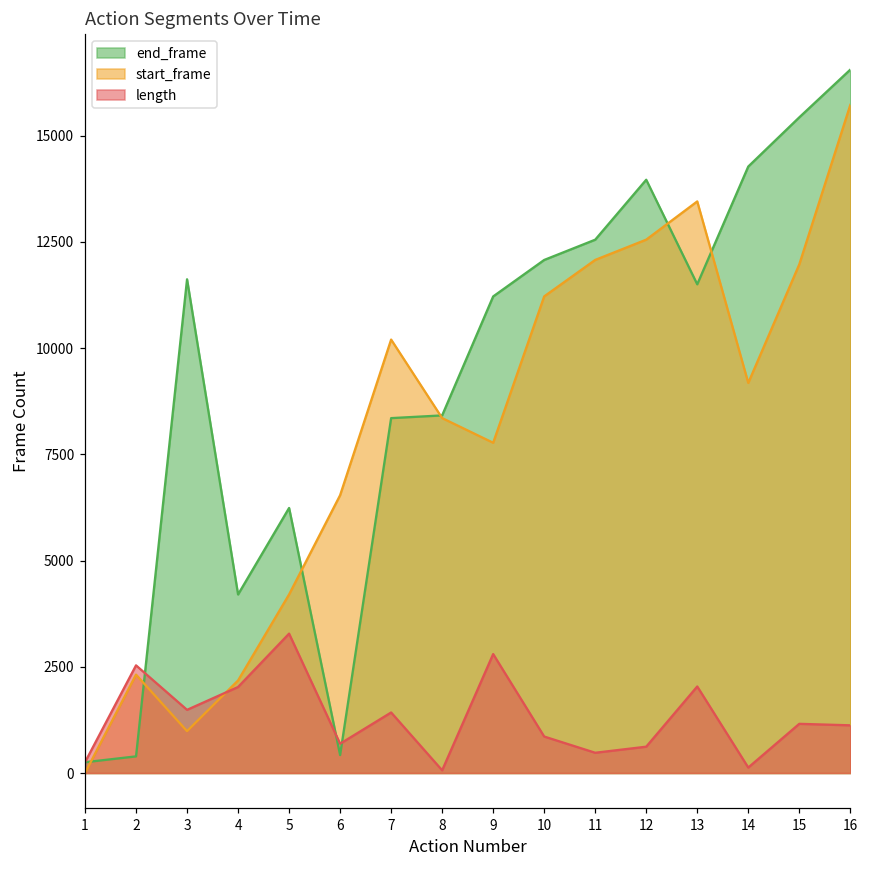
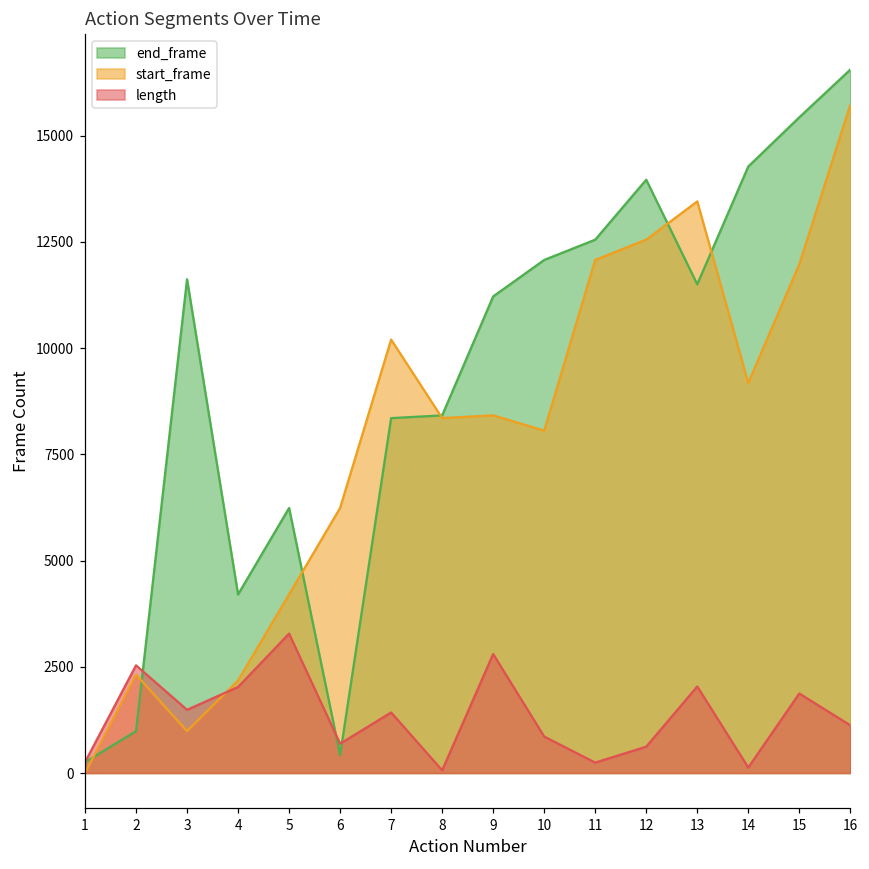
  {
    "end_frame": {
-     "2": 400,
+     "2": 1000,
      "3": 11600,
      "4": 4200,
      "5": 6200,
      "6": 400,
      "7": 8400,
      "9": 11200,
      "10": 12100,
      "11": 12600,
      "12": 14000,
      "13": 11500,
      "14": 14300,
      "15": 15400,
      "16": 16600
    },
    "start_frame": {
      "1": 0,
      "2": 2300,
      "3": 1000,
      "4": 2200,
      "5": 4200,
-     "6": 6500,
+     "6": 6200,
      "7": 10200,
-     "9": 7800,
-     "10": 11200,
+     "9": 8400,
+     "10": 8100,
      "11": 12100,
      "12": 12600,
      "13": 13500,
      "14": 9200,
      "15": 12000,
      "16": 15700
    },
    "length": {
      "2": 2500,
      "3": 1500,
      "4": 2000,
      "5": 3300,
      "6": 700,
      "7": 1400,
      "8": 100,
      "9": 2800,
      "10": 900,
-     "11": 500,
+     "11": 200,
      "12": 600,
      "13": 2000,
      "14": 100,
-     "15": 1200,
+     "15": 1900,
      "16": 1100
    }
  }
